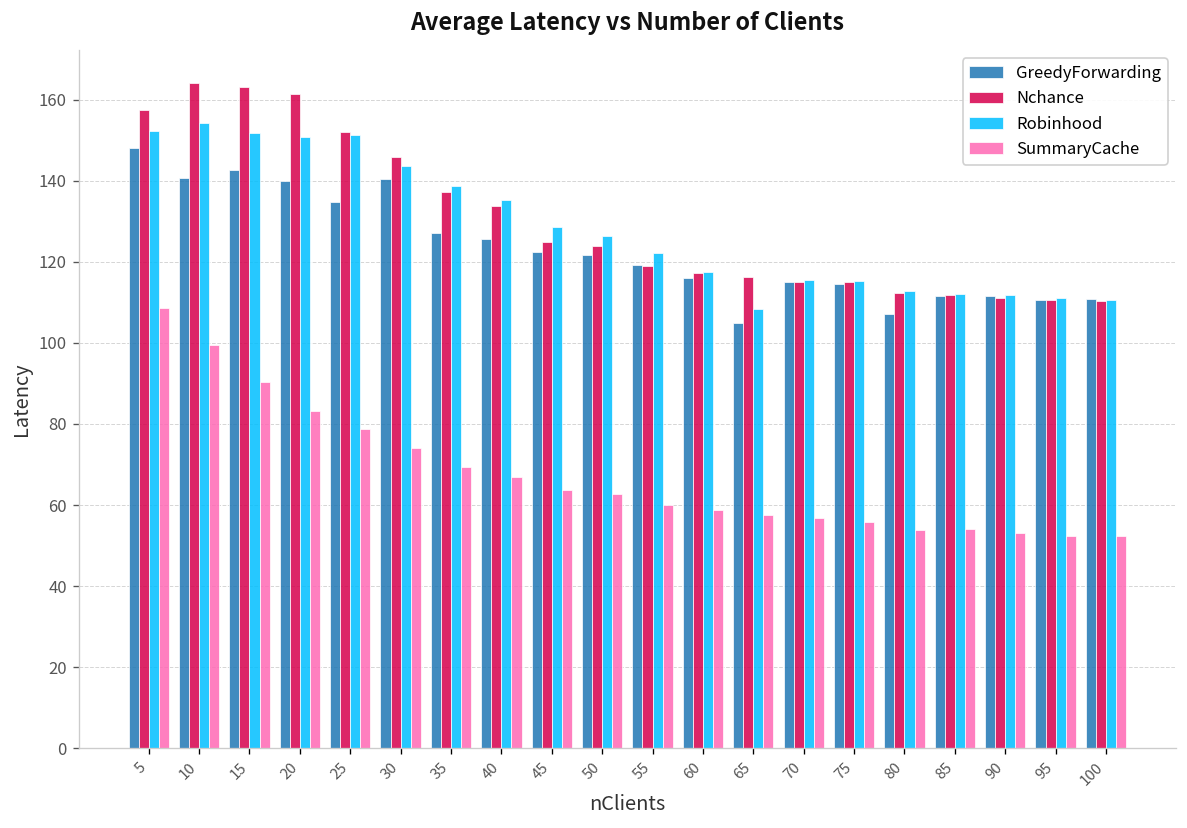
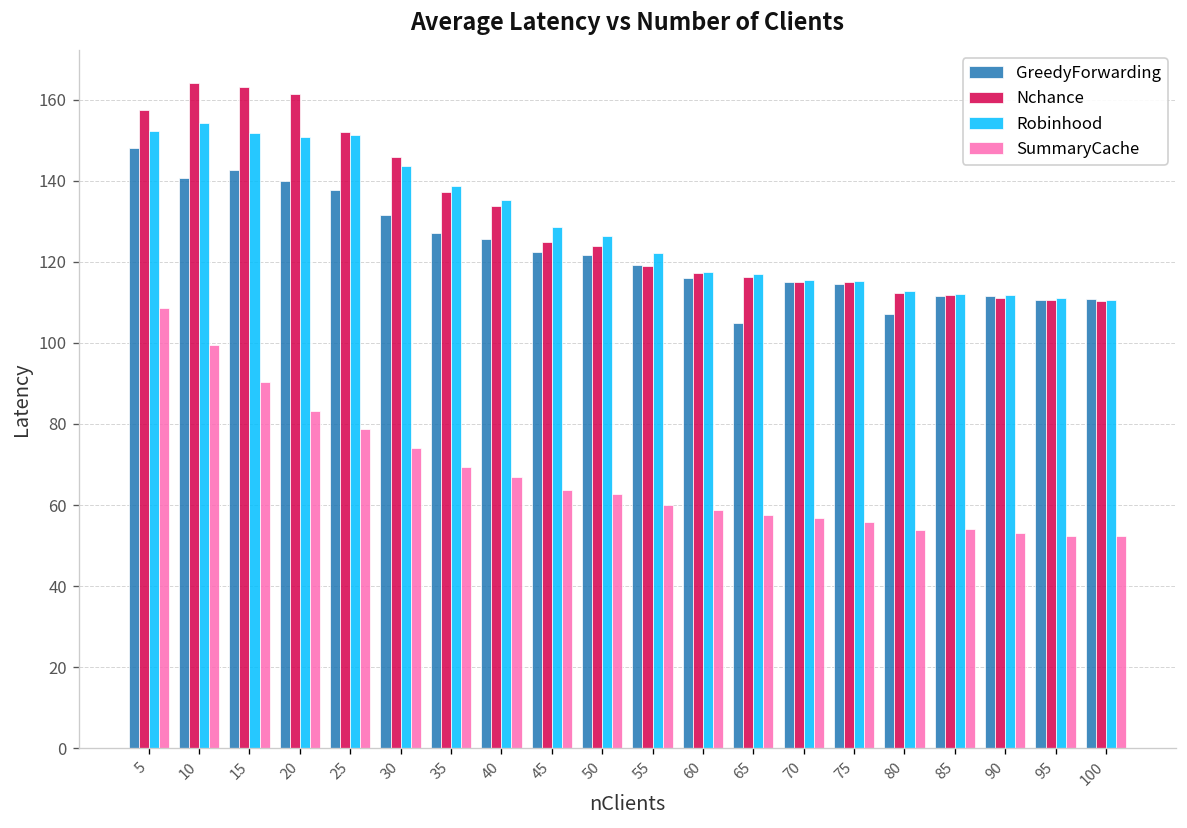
  {
    "GreedyForwarding": {
      "5": 148,
      "10": 141,
      "15": 143,
      "20": 140,
-     "25": 135,
-     "30": 140,
+     "25": 138,
+     "30": 131,
      "35": 127,
      "40": 126,
      "45": 122,
      "50": 122,
      "55": 119,
      "60": 116,
      "65": 105,
      "70": 115,
      "75": 114,
      "80": 107,
      "85": 112,
      "90": 111,
      "95": 111,
      "100": 111
    },
    "Nchance": {
      "5": 157,
      "10": 164,
      "15": 163,
      "20": 161,
      "25": 152,
      "30": 146,
      "35": 137,
      "40": 134,
      "45": 125,
      "50": 124,
      "55": 119,
      "60": 117,
      "65": 116,
      "70": 115,
      "75": 115,
      "80": 112,
      "85": 112,
      "90": 111,
      "95": 111,
      "100": 110
    },
    "Robinhood": {
      "5": 152,
      "10": 154,
      "15": 152,
      "20": 151,
      "25": 151,
      "30": 144,
      "35": 139,
      "40": 135,
      "45": 128,
      "50": 126,
      "55": 122,
      "60": 117,
-     "65": 108,
+     "65": 117,
      "70": 115,
      "75": 115,
      "80": 113,
      "85": 112,
      "90": 112,
      "95": 111,
      "100": 111
    },
    "SummaryCache": {
      "5": 109,
      "10": 99,
      "15": 90,
      "20": 83,
      "25": 79,
      "30": 74,
      "35": 69,
      "40": 67,
      "45": 64,
      "50": 63,
      "55": 60,
      "60": 59,
      "65": 57,
      "70": 57,
      "75": 56,
      "80": 54,
      "85": 54,
      "90": 53,
      "95": 52,
      "100": 52
    }
  }
